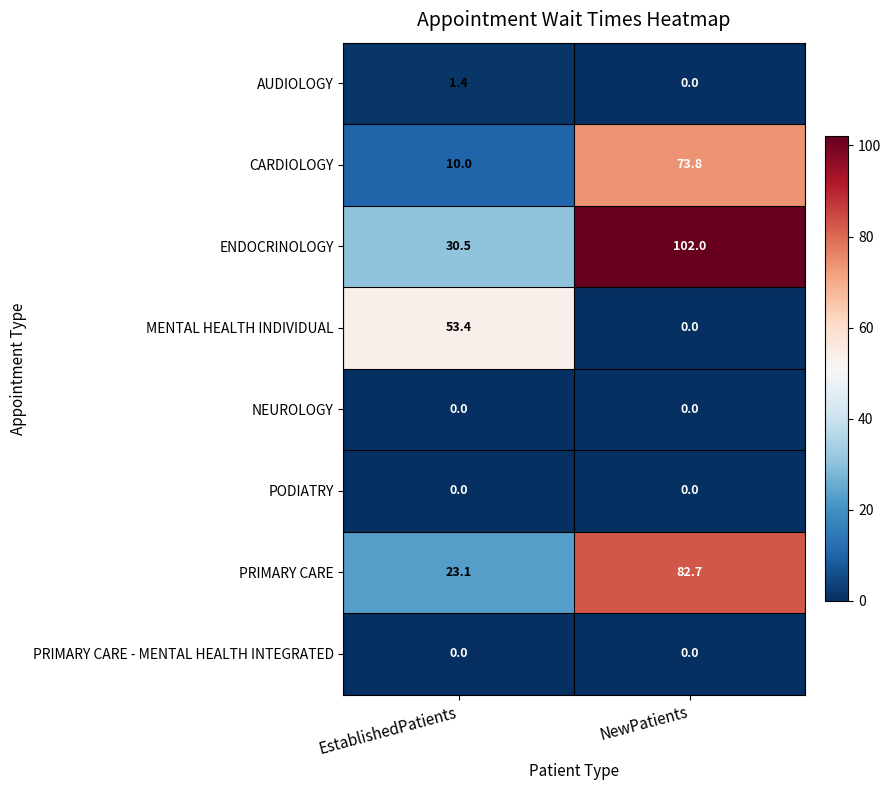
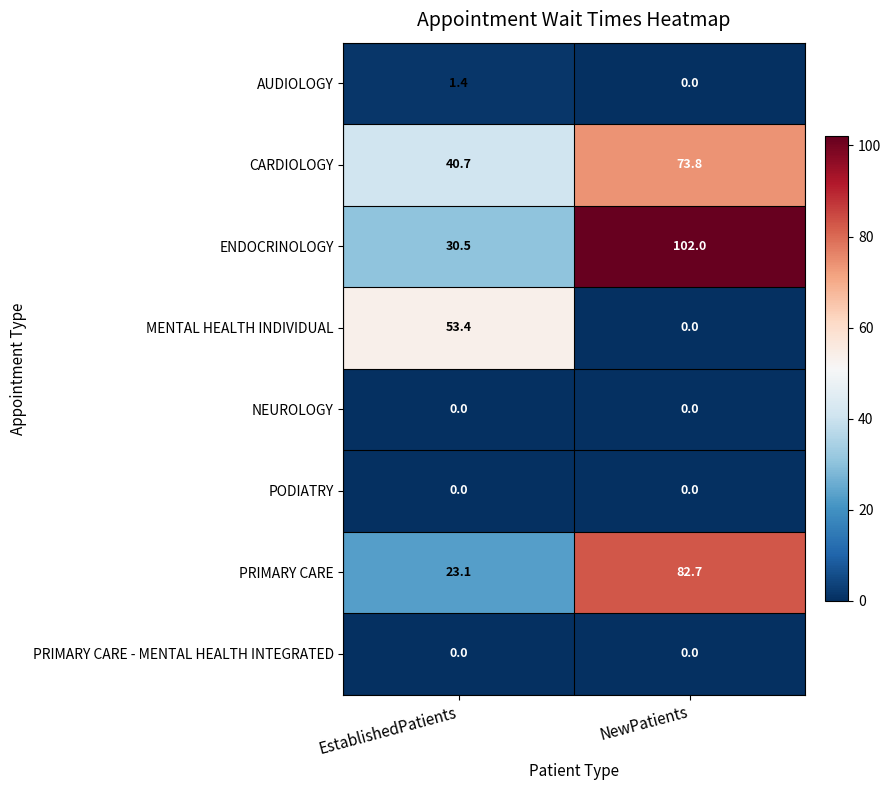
  {
    "AUDIOLOGY": {
      "EstablishedPatients": 1.4,
      "NewPatients": 0.0
    },
    "CARDIOLOGY": {
-     "EstablishedPatients": 10.0,
+     "EstablishedPatients": 40.7,
      "NewPatients": 73.8
    },
    "ENDOCRINOLOGY": {
      "EstablishedPatients": 30.5,
      "NewPatients": 102.0
    },
    "MENTAL HEALTH INDIVIDUAL": {
      "EstablishedPatients": 53.4,
      "NewPatients": 0.0
    },
    "NEUROLOGY": {
      "EstablishedPatients": 0.0,
      "NewPatients": 0.0
    },
    "PODIATRY": {
      "EstablishedPatients": 0.0,
      "NewPatients": 0.0
    },
    "PRIMARY CARE": {
      "EstablishedPatients": 23.1,
      "NewPatients": 82.7
    },
    "PRIMARY CARE - MENTAL HEALTH INTEGRATED": {
      "EstablishedPatients": 0.0,
      "NewPatients": 0.0
    }
  }
